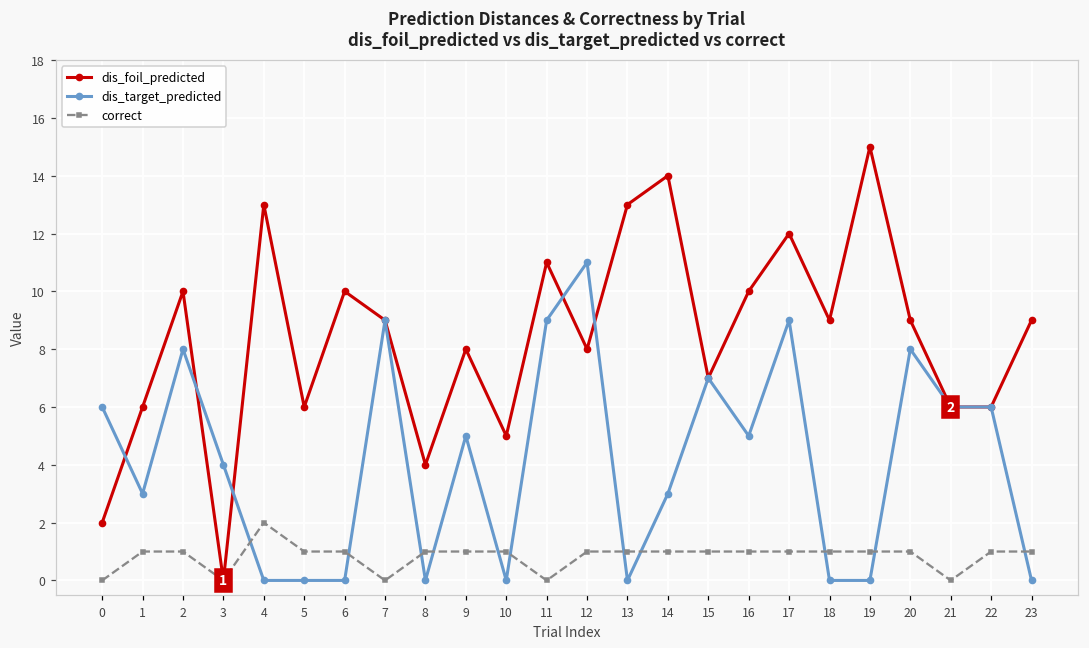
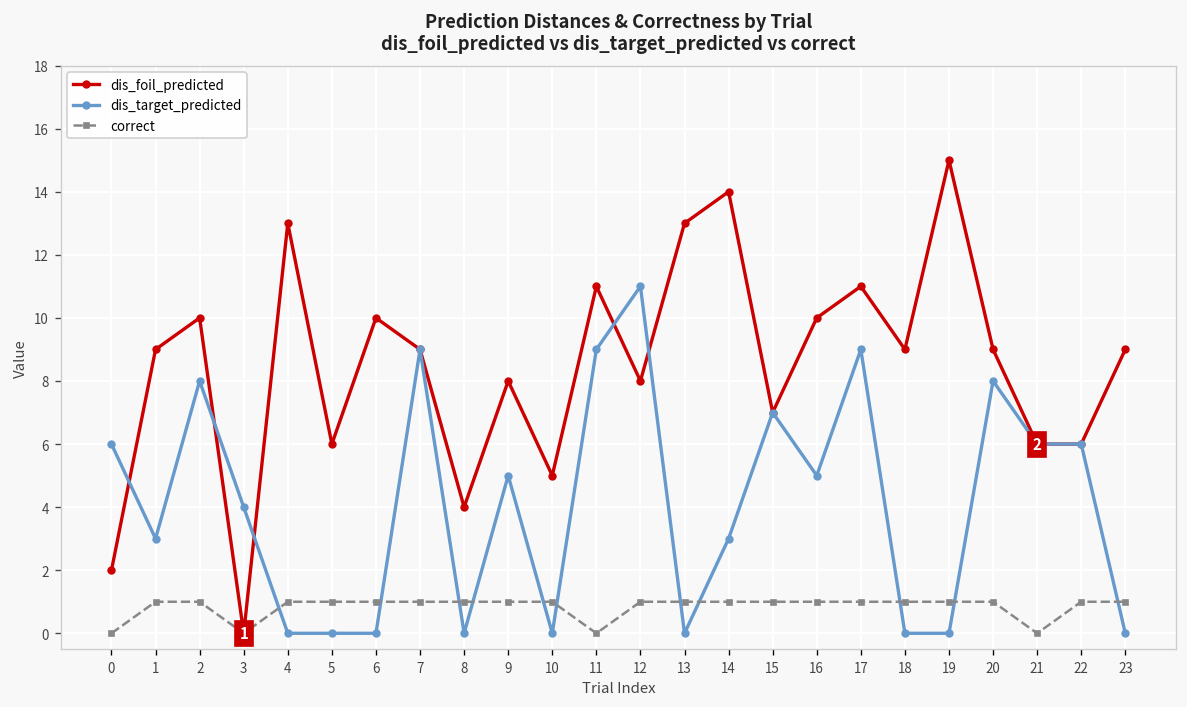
  {
    "dis_foil_predicted": {
      "0": 2,
-     "1": 6,
+     "1": 9,
      "2": 10,
      "4": 13,
      "5": 6,
      "6": 10,
      "8": 4,
      "9": 8,
      "10": 5,
      "11": 11,
      "12": 8,
      "13": 13,
      "14": 14,
      "16": 10,
-     "17": 12,
+     "17": 11,
      "18": 9,
      "19": 15,
      "20": 9,
      "23": 9
    },
    "dis_target_predicted": {
      "0": 6,
      "1": 3,
      "2": 8,
      "3": 4,
      "4": 0,
      "5": 0,
      "6": 0,
      "8": 0,
      "9": 5,
      "10": 0,
      "11": 9,
      "12": 11,
      "13": 0,
      "14": 3,
      "16": 5,
      "17": 9,
      "18": 0,
      "19": 0,
      "20": 8,
      "23": 0
    },
    "correct": {
      "0": 0,
      "1": 1,
      "2": 1,
-     "4": 2,
+     "4": 1,
      "5": 1,
      "6": 1,
-     "7": 0,
+     "7": 1,
      "8": 1,
      "9": 1,
      "10": 1,
      "11": 0,
      "12": 1,
      "13": 1,
      "14": 1,
      "15": 1,
      "16": 1,
      "17": 1,
      "18": 1,
      "19": 1,
      "20": 1,
      "21": 0,
      "22": 1,
      "23": 1
    }
  }
